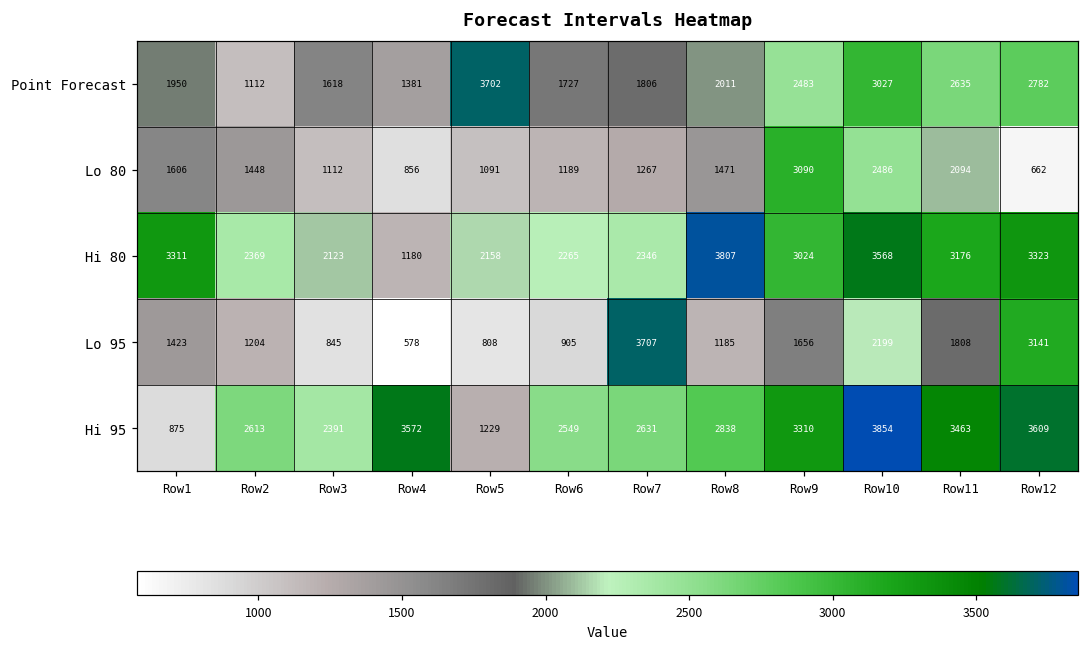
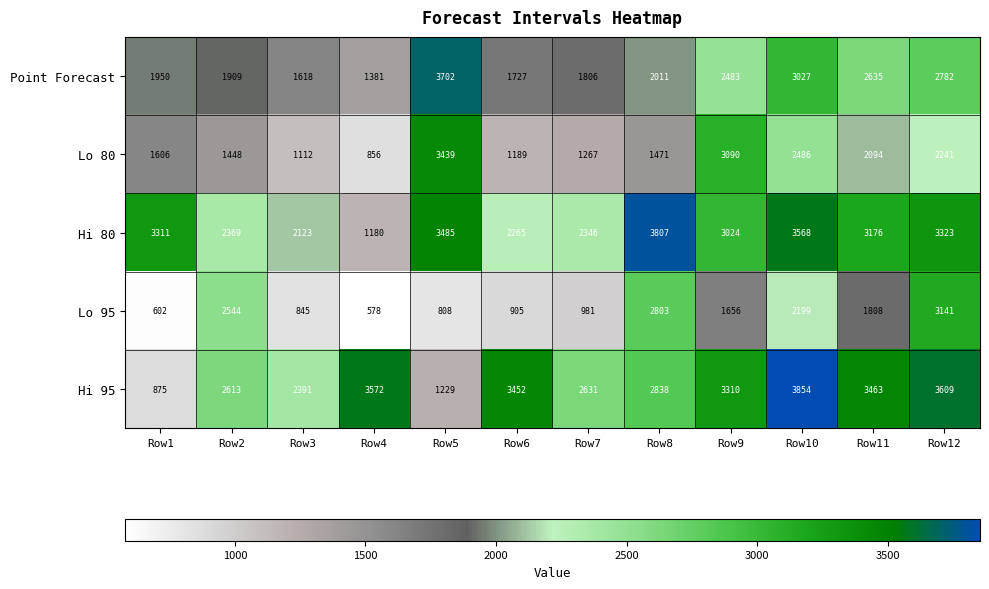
  {
    "Point Forecast": {
      "Row1": 1950,
-     "Row2": 1112,
+     "Row2": 1909,
      "Row3": 1618,
      "Row4": 1381,
      "Row5": 3702,
      "Row6": 1727,
      "Row7": 1806,
      "Row8": 2011,
      "Row9": 2483,
      "Row10": 3027,
      "Row11": 2635,
      "Row12": 2782
    },
    "Lo 80": {
      "Row1": 1606,
      "Row2": 1448,
      "Row3": 1112,
      "Row4": 856,
-     "Row5": 1091,
+     "Row5": 3439,
      "Row6": 1189,
      "Row7": 1267,
      "Row8": 1471,
      "Row9": 3090,
      "Row10": 2486,
      "Row11": 2094,
-     "Row12": 662
+     "Row12": 2241
    },
    "Hi 80": {
      "Row1": 3311,
      "Row2": 2369,
      "Row3": 2123,
      "Row4": 1180,
-     "Row5": 2158,
+     "Row5": 3485,
      "Row6": 2265,
      "Row7": 2346,
      "Row8": 3807,
      "Row9": 3024,
      "Row10": 3568,
      "Row11": 3176,
      "Row12": 3323
    },
    "Lo 95": {
-     "Row1": 1423,
-     "Row2": 1204,
+     "Row1": 602,
+     "Row2": 2544,
      "Row3": 845,
      "Row4": 578,
      "Row5": 808,
      "Row6": 905,
-     "Row7": 3707,
-     "Row8": 1185,
+     "Row7": 981,
+     "Row8": 2803,
      "Row9": 1656,
      "Row10": 2199,
      "Row11": 1808,
      "Row12": 3141
    },
    "Hi 95": {
      "Row1": 875,
      "Row2": 2613,
      "Row3": 2391,
      "Row4": 3572,
      "Row5": 1229,
-     "Row6": 2549,
+     "Row6": 3452,
      "Row7": 2631,
      "Row8": 2838,
      "Row9": 3310,
      "Row10": 3854,
      "Row11": 3463,
      "Row12": 3609
    }
  }
